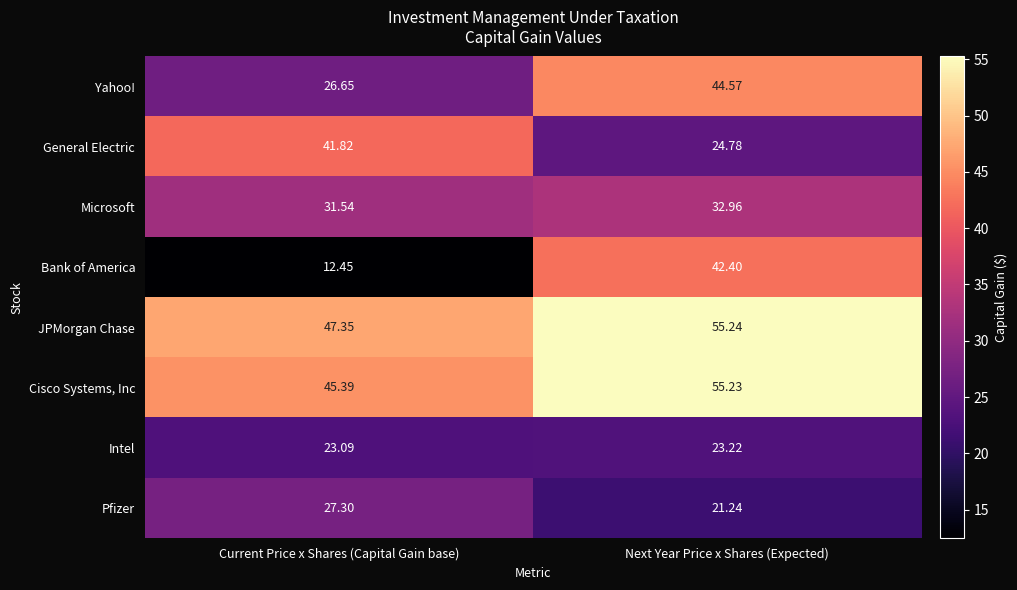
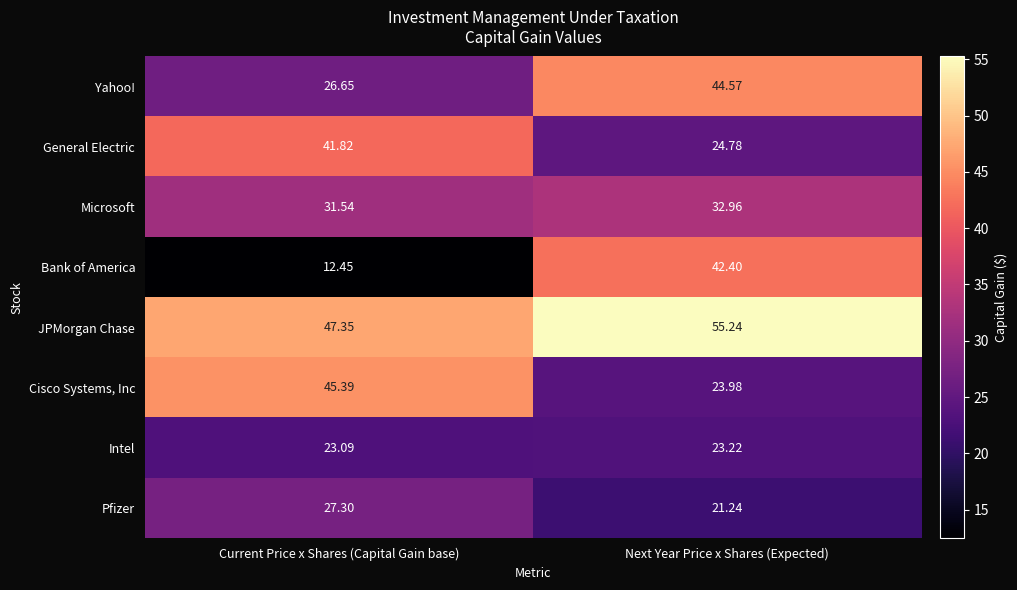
  {
    "Yahoo!": {
      "Current Price x Shares (Capital Gain base)": 26.65,
      "Next Year Price x Shares (Expected)": 44.57
    },
    "General Electric": {
      "Current Price x Shares (Capital Gain base)": 41.82,
      "Next Year Price x Shares (Expected)": 24.78
    },
    "Microsoft": {
      "Current Price x Shares (Capital Gain base)": 31.54,
      "Next Year Price x Shares (Expected)": 32.96
    },
    "Bank of America": {
      "Current Price x Shares (Capital Gain base)": 12.45,
      "Next Year Price x Shares (Expected)": 42.40
    },
    "JPMorgan Chase": {
      "Current Price x Shares (Capital Gain base)": 47.35,
      "Next Year Price x Shares (Expected)": 55.24
    },
    "Cisco Systems, Inc": {
      "Current Price x Shares (Capital Gain base)": 45.39,
-     "Next Year Price x Shares (Expected)": 55.23
+     "Next Year Price x Shares (Expected)": 23.98
    },
    "Intel": {
      "Current Price x Shares (Capital Gain base)": 23.09,
      "Next Year Price x Shares (Expected)": 23.22
    },
    "Pfizer": {
      "Current Price x Shares (Capital Gain base)": 27.30,
      "Next Year Price x Shares (Expected)": 21.24
    }
  }
